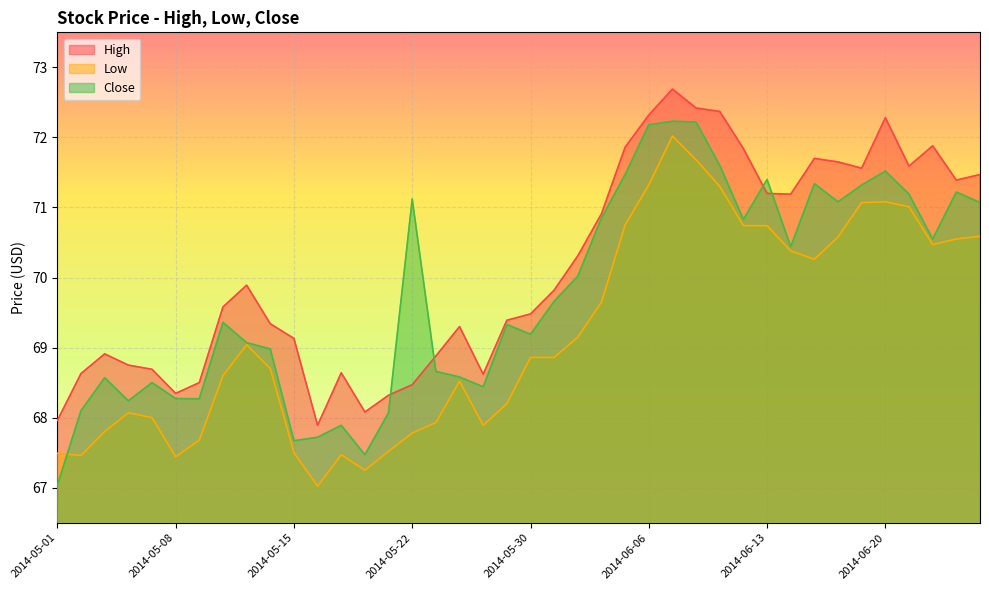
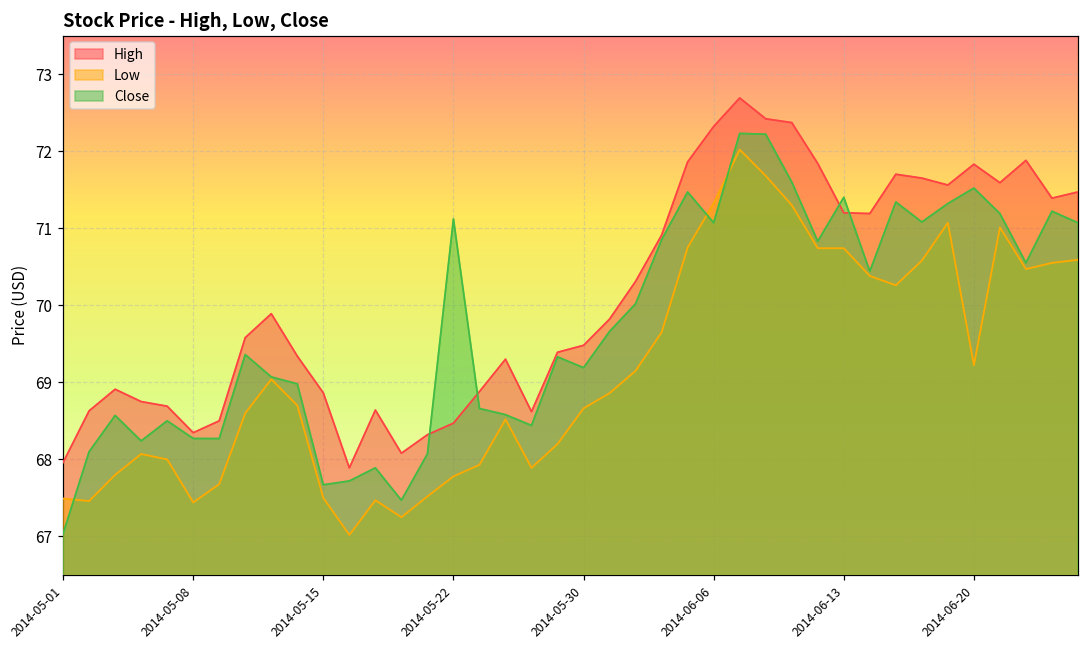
  {
    "High": {
      "2014-05-01": 68.0,
      "2014-05-08": 68.3,
-     "2014-05-15": 69.1,
+     "2014-05-15": 68.9,
      "2014-05-22": 68.5,
      "2014-05-30": 69.5,
      "2014-06-06": 72.3,
      "2014-06-13": 71.2,
-     "2014-06-20": 72.3
+     "2014-06-20": 71.8
    },
    "Low": {
      "2014-05-01": 67.5,
      "2014-05-08": 67.4,
      "2014-05-15": 67.5,
      "2014-05-22": 67.8,
-     "2014-05-30": 68.9,
+     "2014-05-30": 68.7,
      "2014-06-06": 71.3,
      "2014-06-13": 70.7,
-     "2014-06-20": 71.1
+     "2014-06-20": 69.2
    },
    "Close": {
      "2014-05-01": 67.0,
      "2014-05-08": 68.3,
      "2014-05-15": 67.7,
      "2014-05-22": 71.1,
      "2014-05-30": 69.2,
-     "2014-06-06": 72.2,
+     "2014-06-06": 71.1,
      "2014-06-13": 71.4,
      "2014-06-20": 71.5
    }
  }
